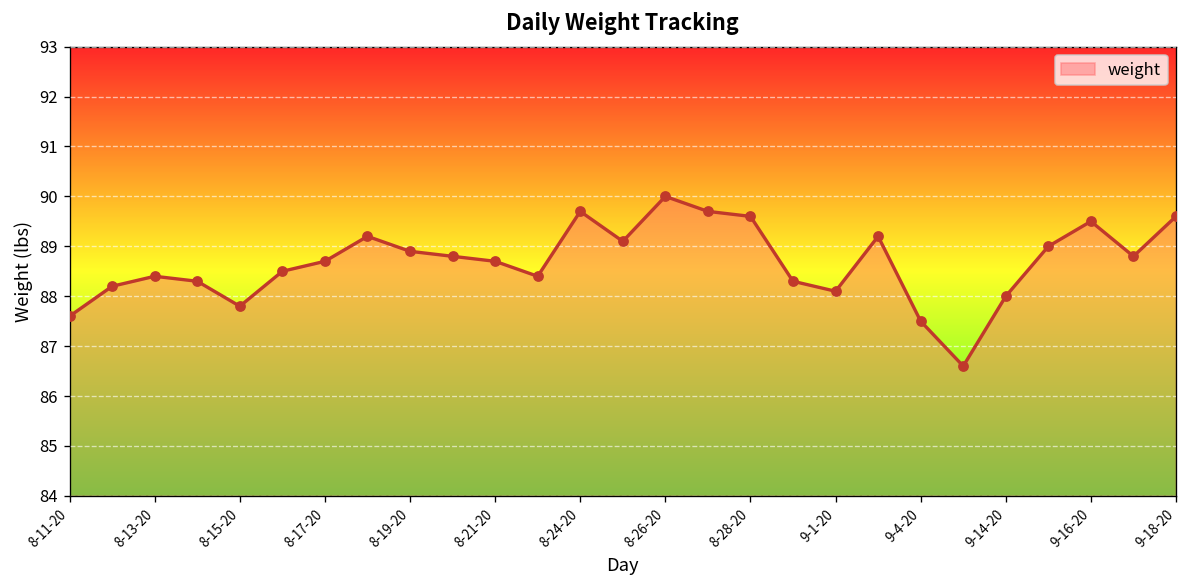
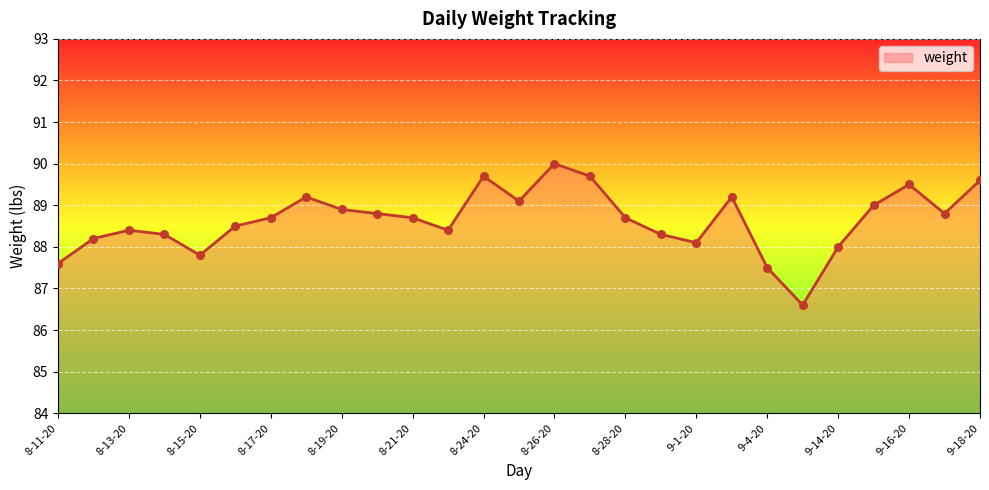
  {
    "8-11-20": 87.6,
    "8-13-20": 88.4,
    "8-15-20": 87.8,
    "8-17-20": 88.7,
    "8-19-20": 88.9,
    "8-21-20": 88.7,
    "8-24-20": 89.7,
    "8-26-20": 90.0,
-   "8-28-20": 89.6,
+   "8-28-20": 88.7,
    "9-1-20": 88.1,
    "9-4-20": 87.5,
    "9-14-20": 88.0,
    "9-16-20": 89.5,
    "9-18-20": 89.6
  }
